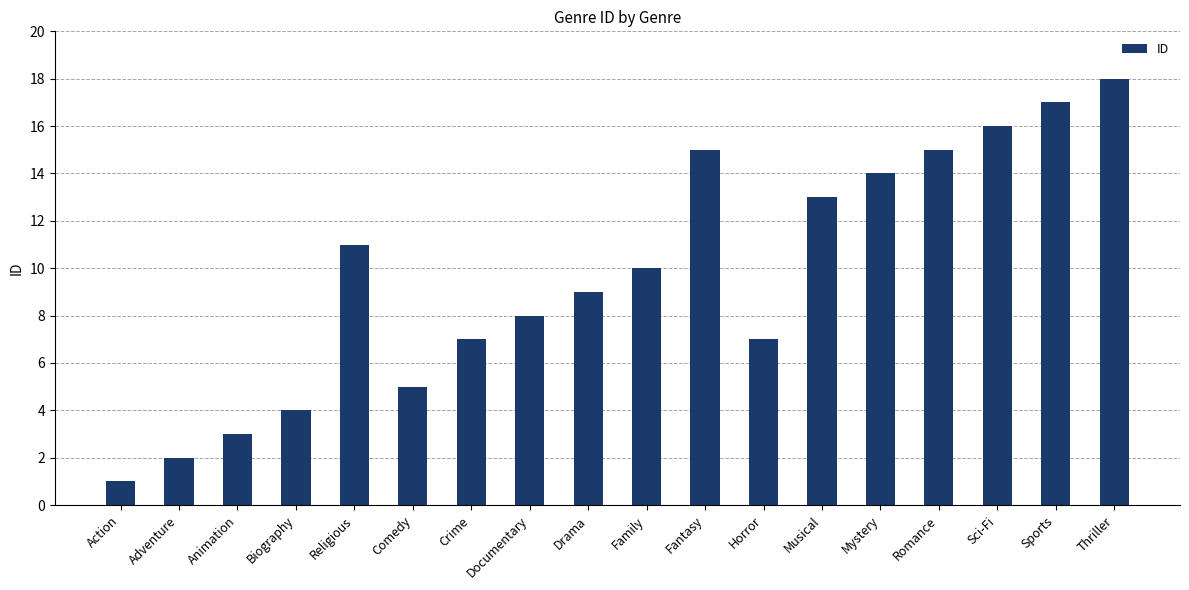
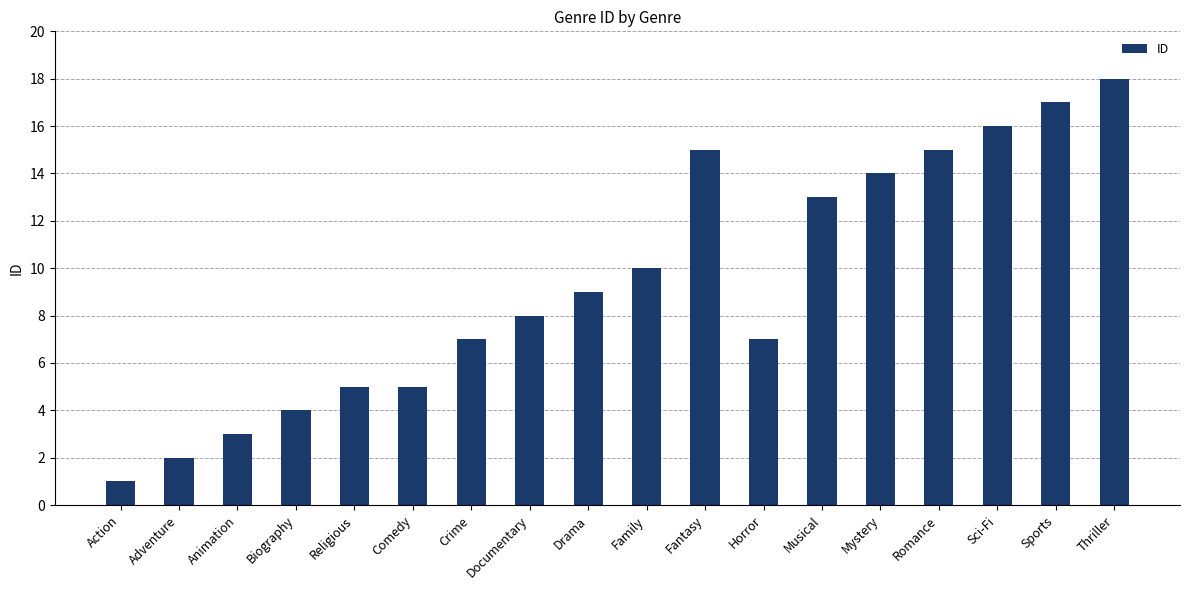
  {
    "Action": 1,
    "Adventure": 2,
    "Animation": 3,
    "Biography": 4,
-   "Religious": 11,
+   "Religious": 5,
    "Comedy": 5,
    "Crime": 7,
    "Documentary": 8,
    "Drama": 9,
    "Family": 10,
    "Fantasy": 15,
    "Horror": 7,
    "Musical": 13,
    "Mystery": 14,
    "Romance": 15,
    "Sci-Fi": 16,
    "Sports": 17,
    "Thriller": 18
  }
